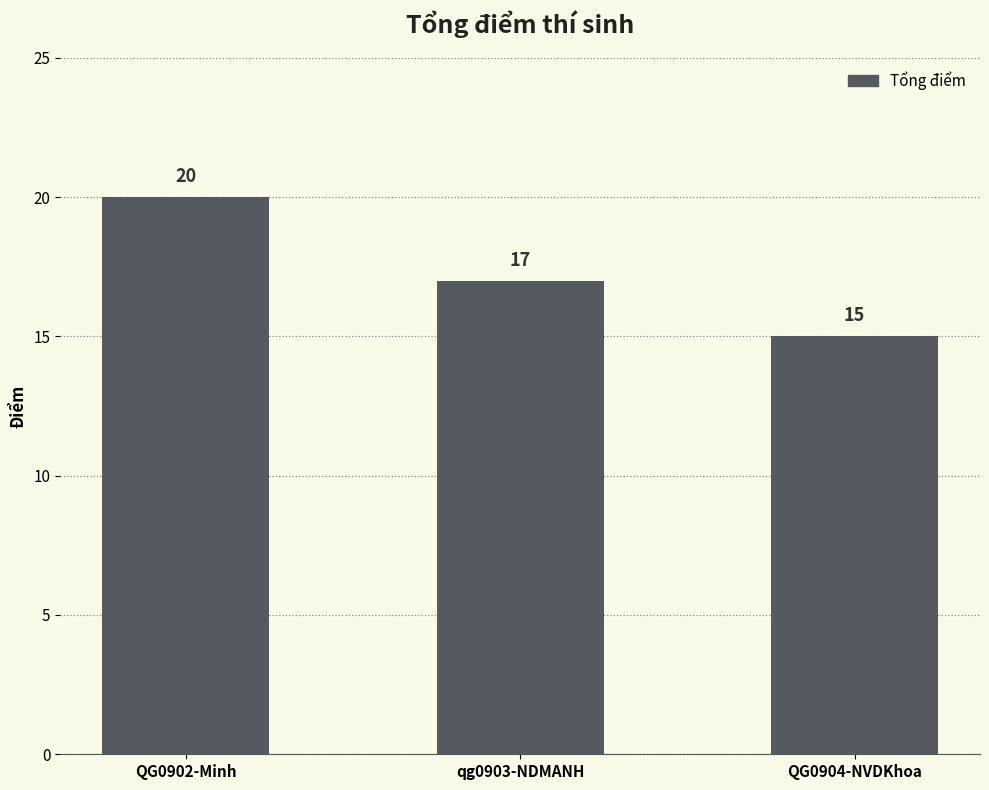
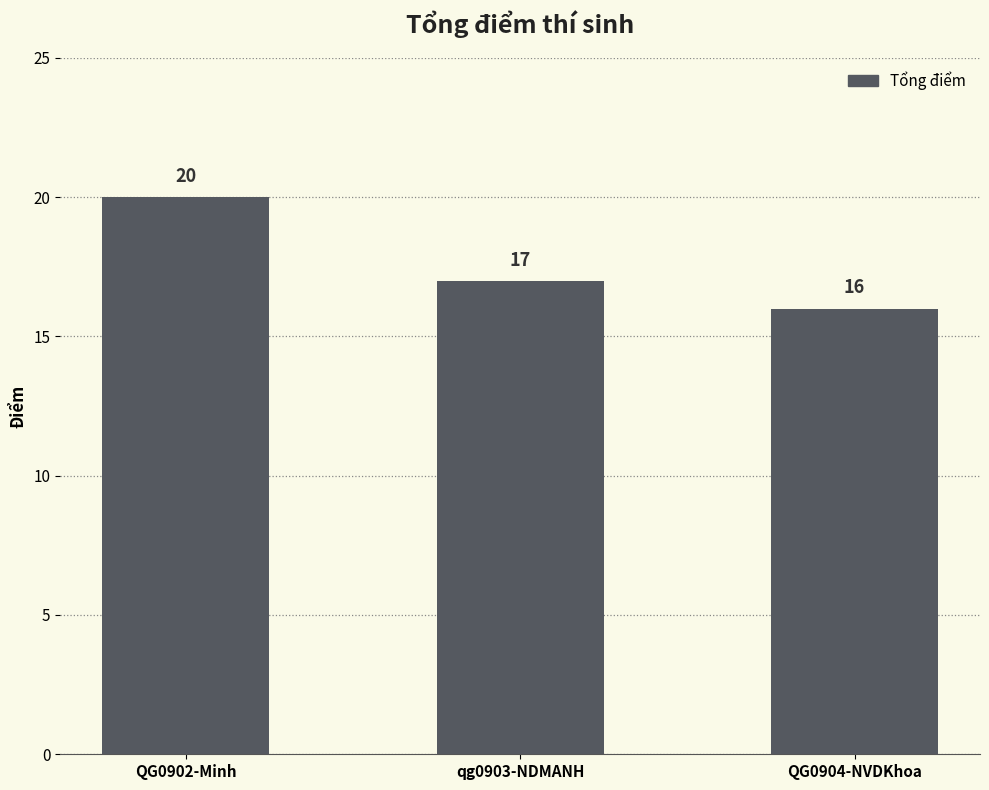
  {
    "QG0902-Minh": 20,
    "qg0903-NDMANH": 17,
-   "QG0904-NVDKhoa": 15
+   "QG0904-NVDKhoa": 16
  }
